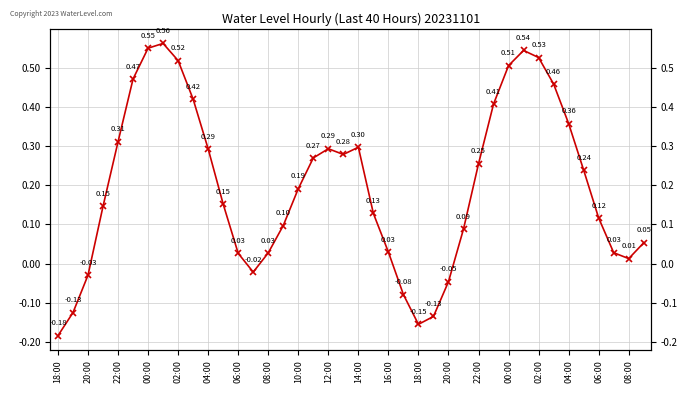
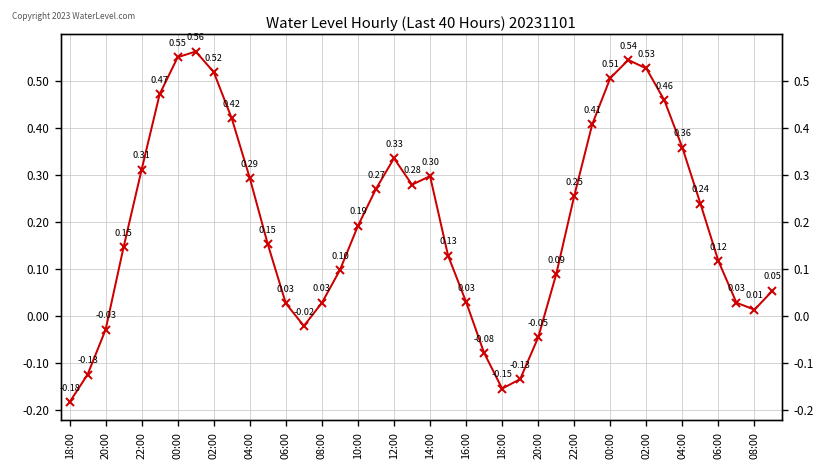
  {
    "10:00": 0.19,
-   "12:00": 0.29,
+   "12:00": 0.33,
    "14:00": 0.30,
    "16:00": 0.03
  }
